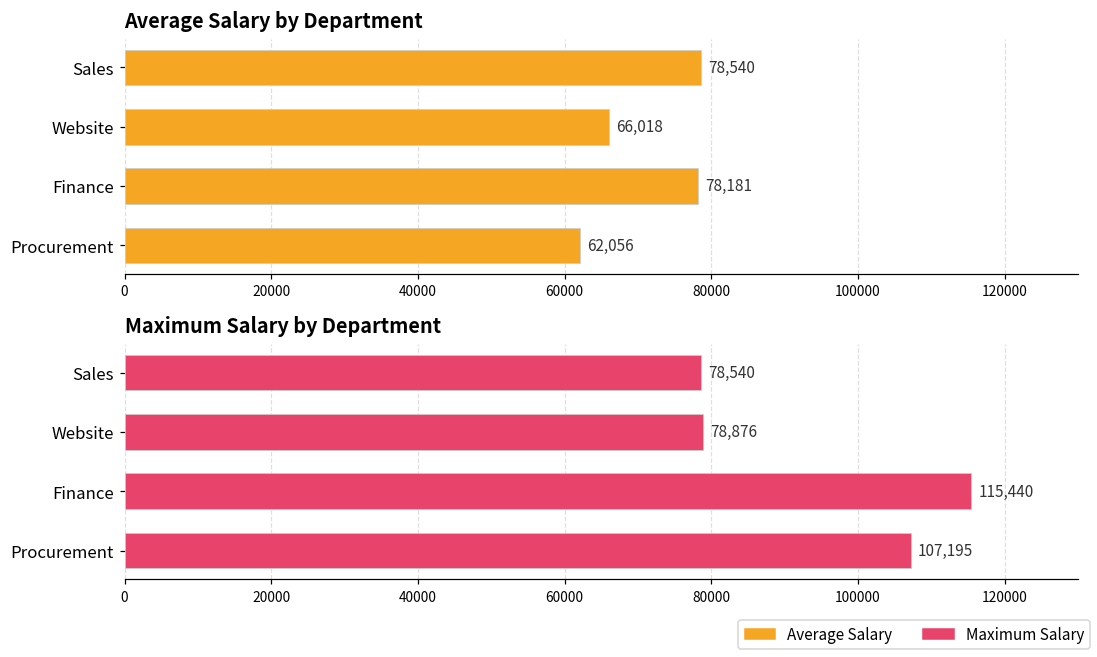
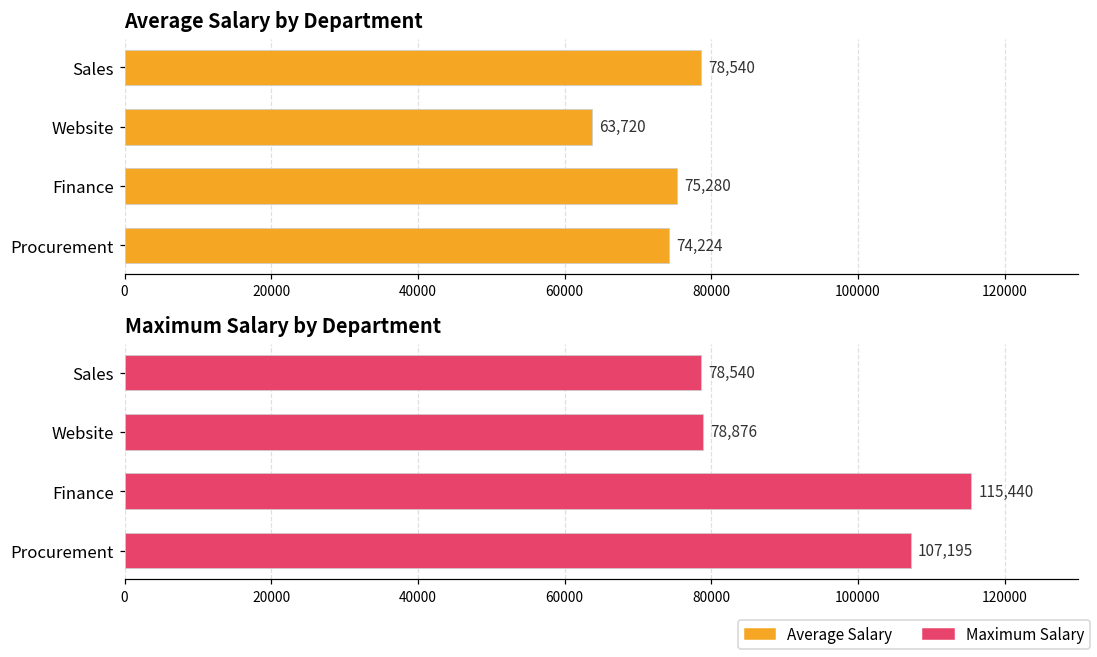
  {
    "Average Salary by Department": {
      "Sales": "78,540",
-     "Website": "66,018",
-     "Finance": "78,181",
-     "Procurement": "62,056"
+     "Website": "63,720",
+     "Finance": "75,280",
+     "Procurement": "74,224"
    },
    "Maximum Salary by Department": {
      "Sales": "78,540",
      "Website": "78,876",
      "Finance": "115,440",
      "Procurement": "107,195"
    }
  }
